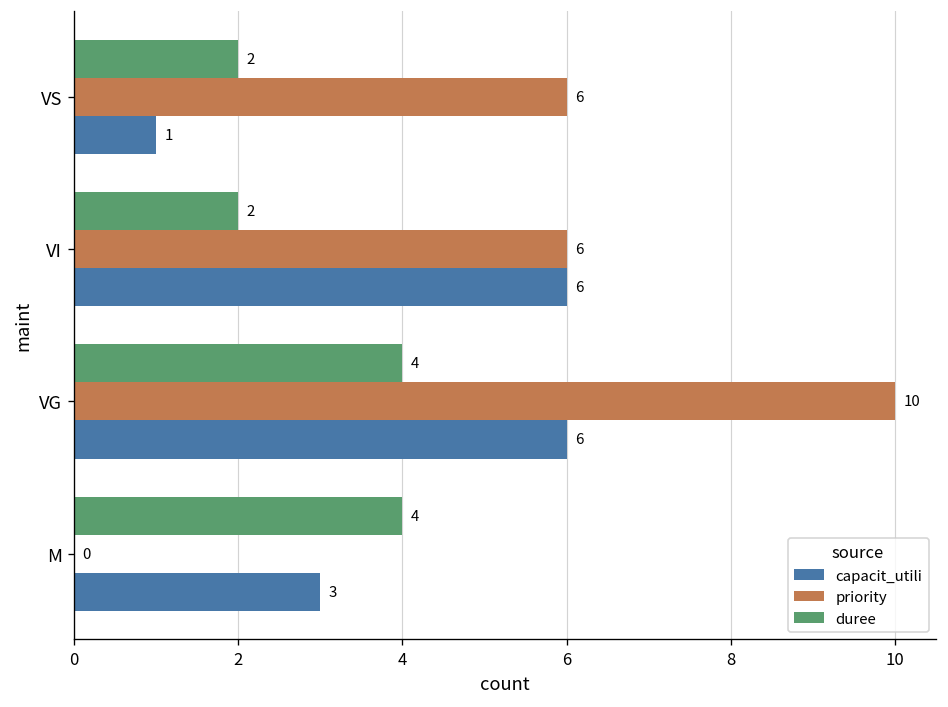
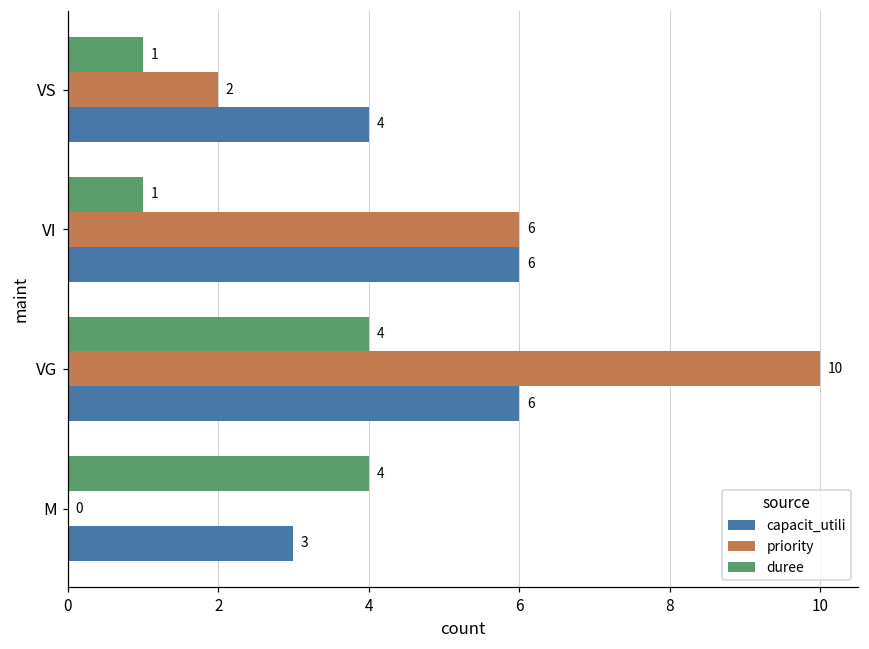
  {
    "capacit_utili": {
-     "VS": 1,
+     "VS": 4,
      "VI": 6,
      "VG": 6,
      "M": 3
    },
    "priority": {
-     "VS": 6,
+     "VS": 2,
      "VI": 6,
      "VG": 10,
      "M": 0
    },
    "duree": {
-     "VS": 2,
-     "VI": 2,
+     "VS": 1,
+     "VI": 1,
      "VG": 4,
      "M": 4
    }
  }
